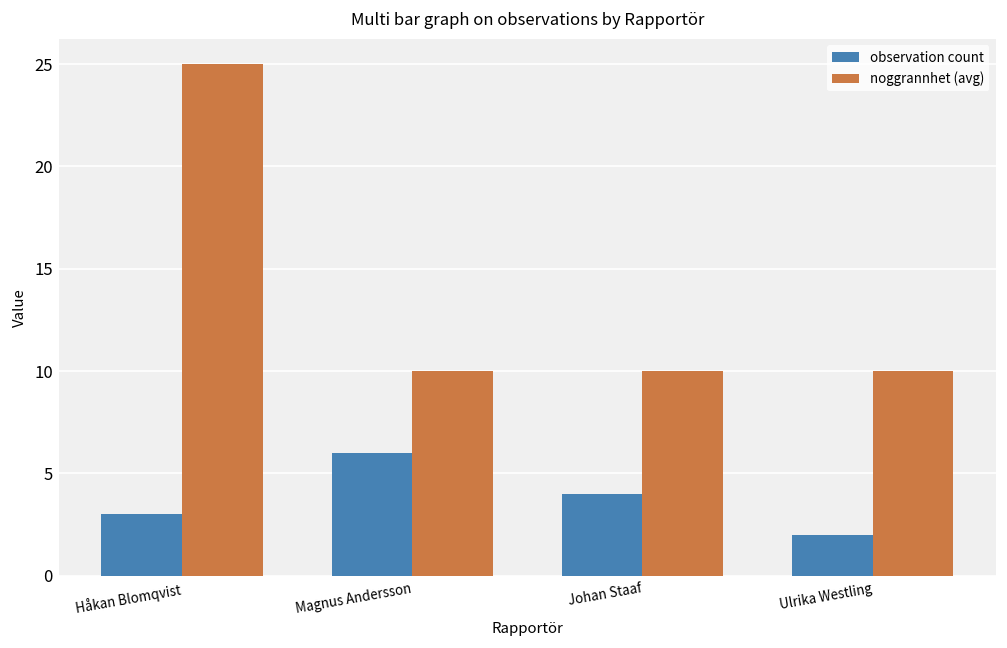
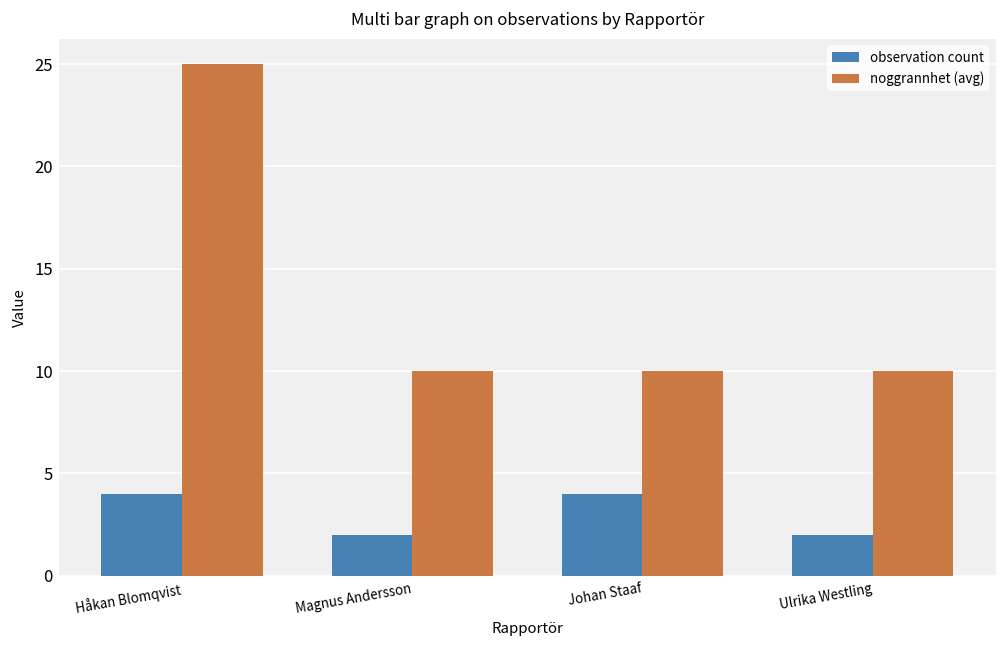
  {
    "observation count": {
-     "Håkan Blomqvist": 3,
-     "Magnus Andersson": 6,
+     "Håkan Blomqvist": 4,
+     "Magnus Andersson": 2,
      "Johan Staaf": 4,
      "Ulrika Westling": 2
    },
    "noggrannhet (avg)": {
      "Håkan Blomqvist": 25,
      "Magnus Andersson": 10,
      "Johan Staaf": 10,
      "Ulrika Westling": 10
    }
  }
